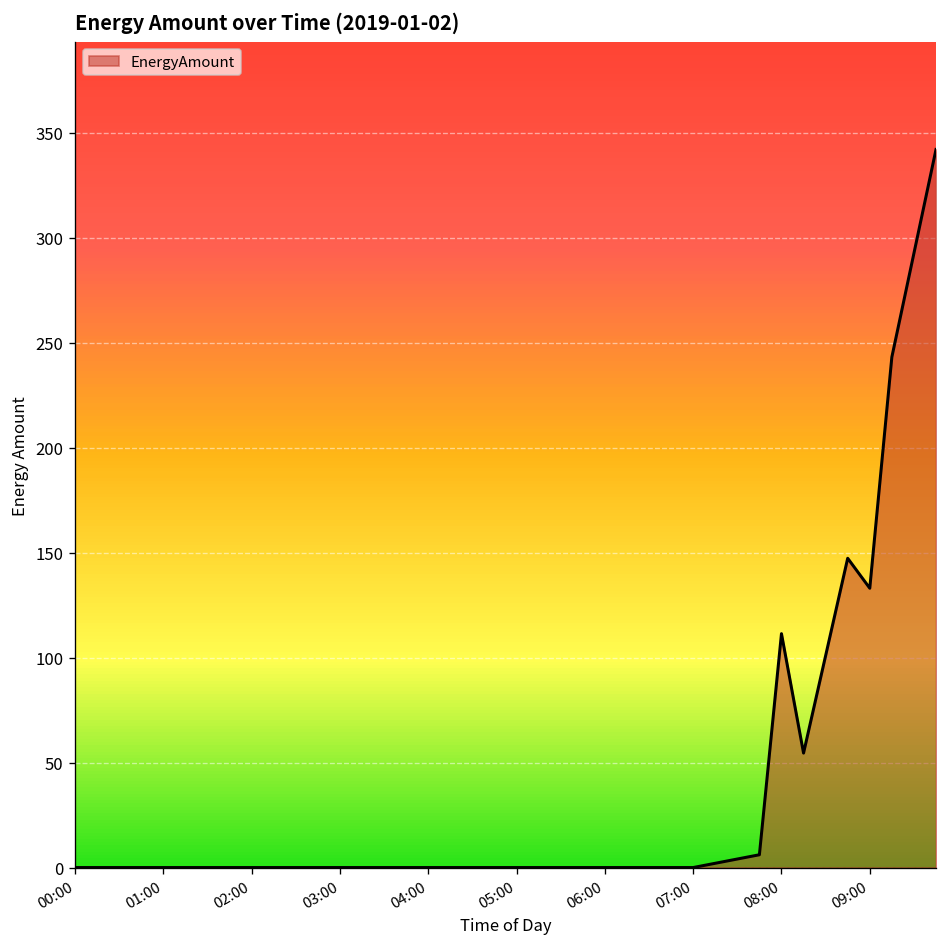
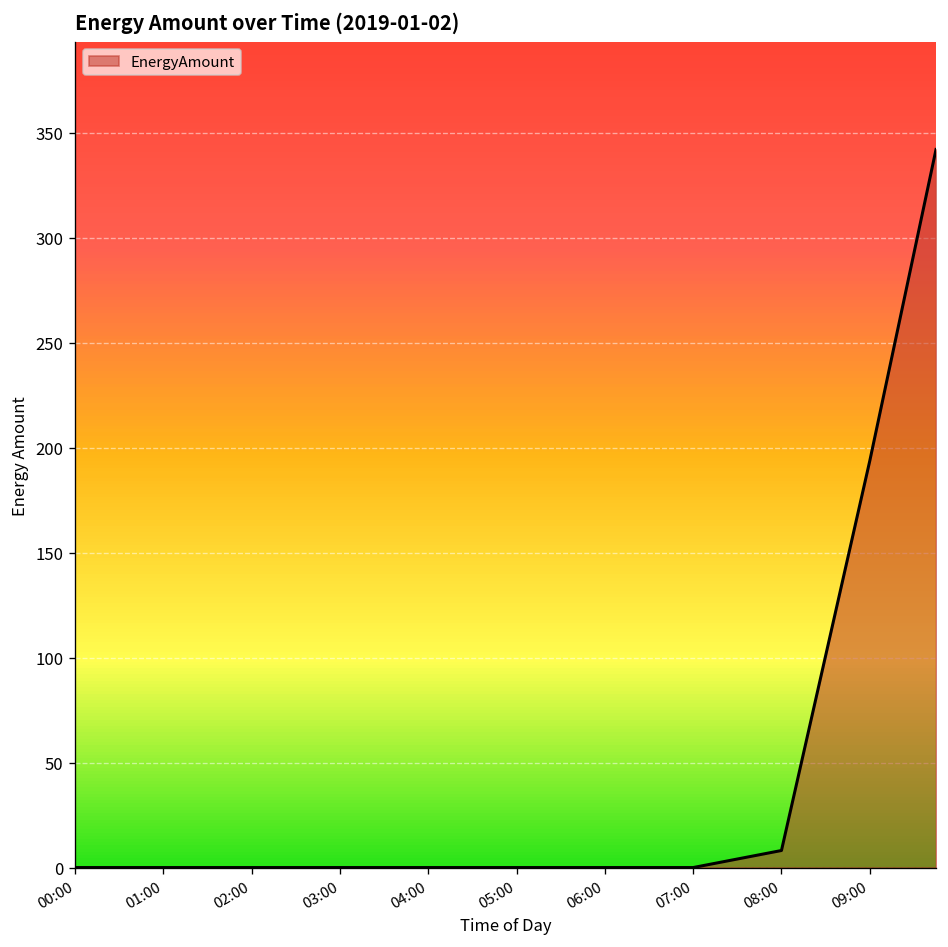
  {
    "00:00": 0,
    "01:00": 0,
    "02:00": 0,
    "03:00": 0,
    "04:00": 0,
    "05:00": 0,
    "06:00": 0,
    "07:00": 0,
-   "08:00": 111,
-   "09:00": 133
+   "08:00": 8,
+   "09:00": 194
  }
